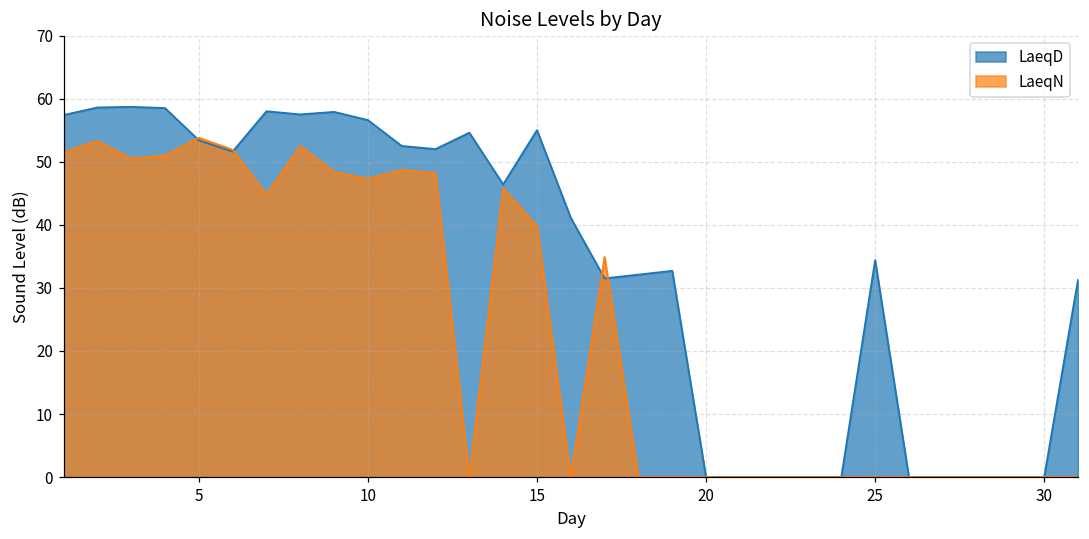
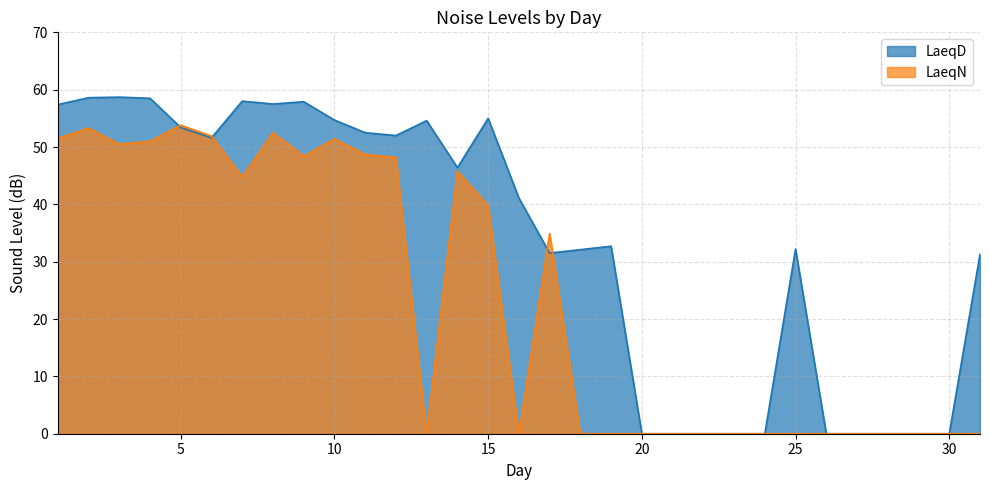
  {
    "LaeqD": {
-     "10": 57,
+     "10": 55,
      "15": 55,
-     "25": 34
+     "25": 32
    },
    "LaeqN": {
-     "10": 47,
+     "10": 51,
      "15": 40,
      "25": 0
    }
  }
